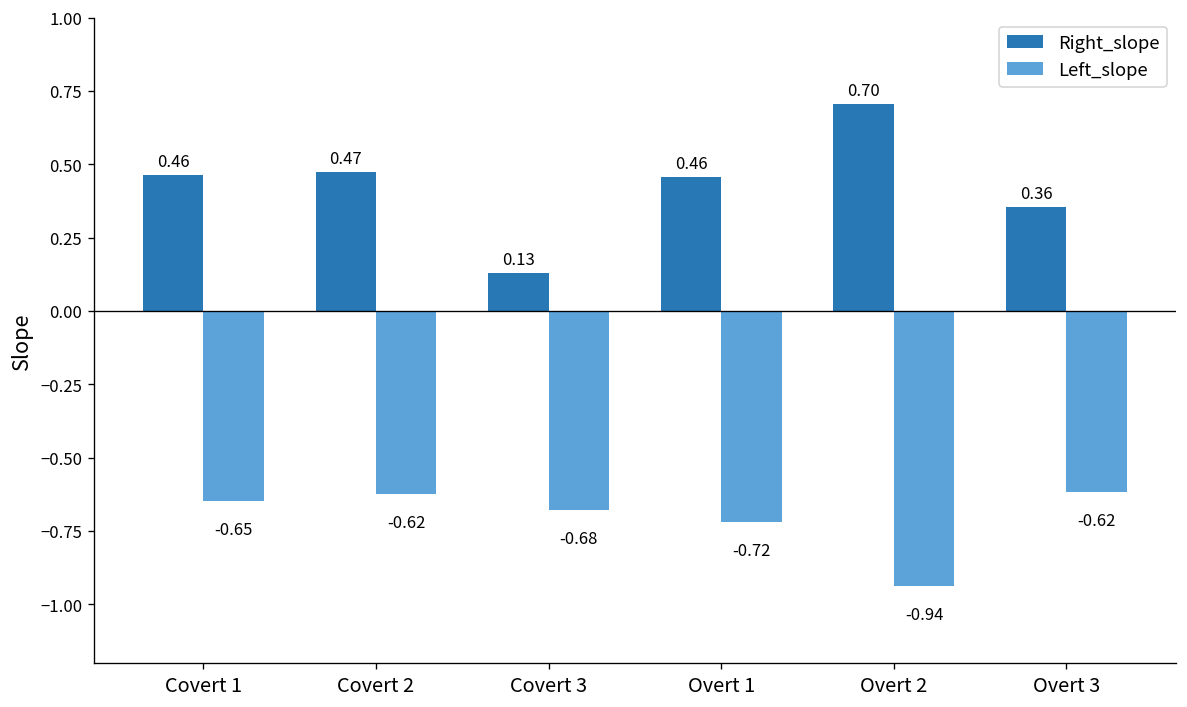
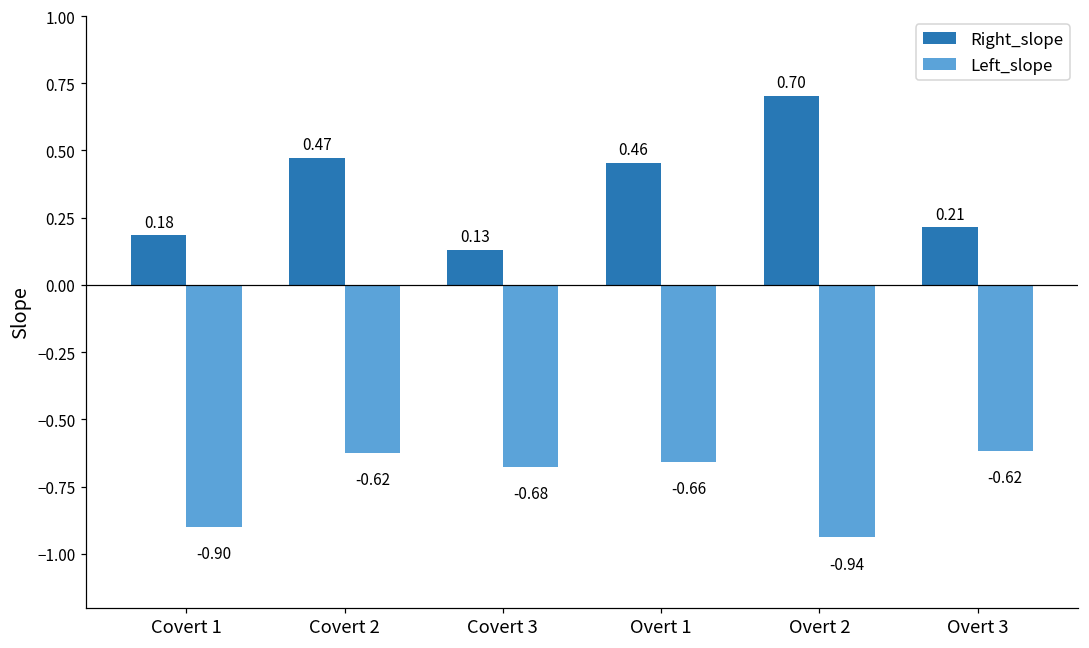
  {
    "Right_slope": {
-     "Covert 1": 0.46,
+     "Covert 1": 0.18,
      "Covert 2": 0.47,
      "Covert 3": 0.13,
      "Overt 1": 0.46,
      "Overt 2": 0.70,
-     "Overt 3": 0.36
+     "Overt 3": 0.21
    },
    "Left_slope": {
-     "Covert 1": -0.65,
+     "Covert 1": -0.90,
      "Covert 2": -0.62,
      "Covert 3": -0.68,
-     "Overt 1": -0.72,
+     "Overt 1": -0.66,
      "Overt 2": -0.94,
      "Overt 3": -0.62
    }
  }
